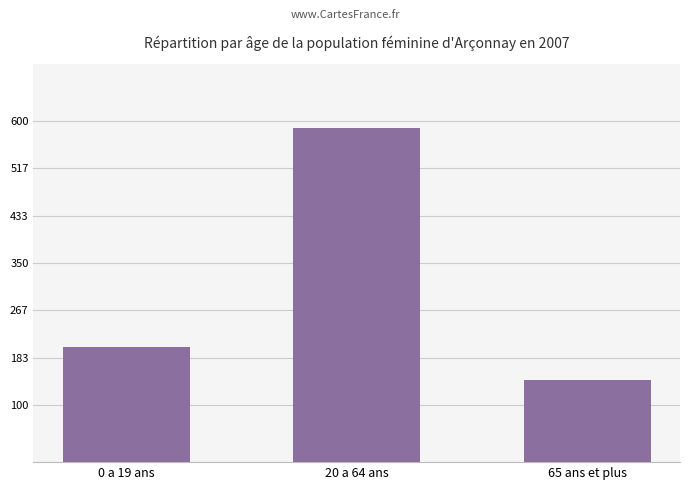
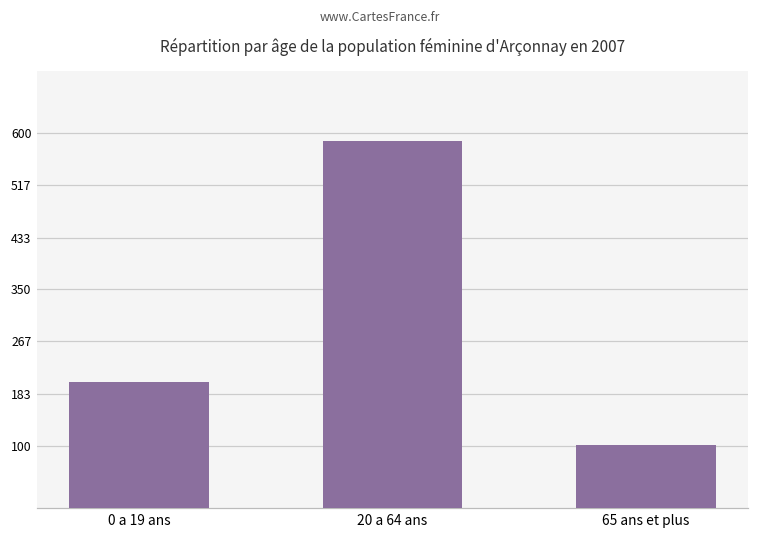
  {
    "0 a 19 ans": 200,
    "20 a 64 ans": 590,
-   "65 ans et plus": 140
+   "65 ans et plus": 100
  }
